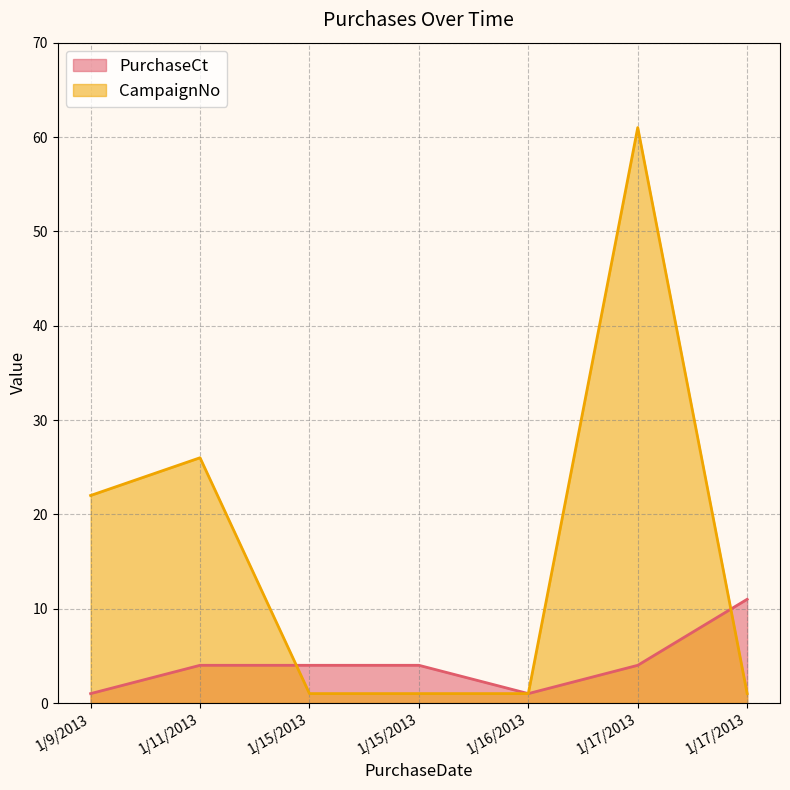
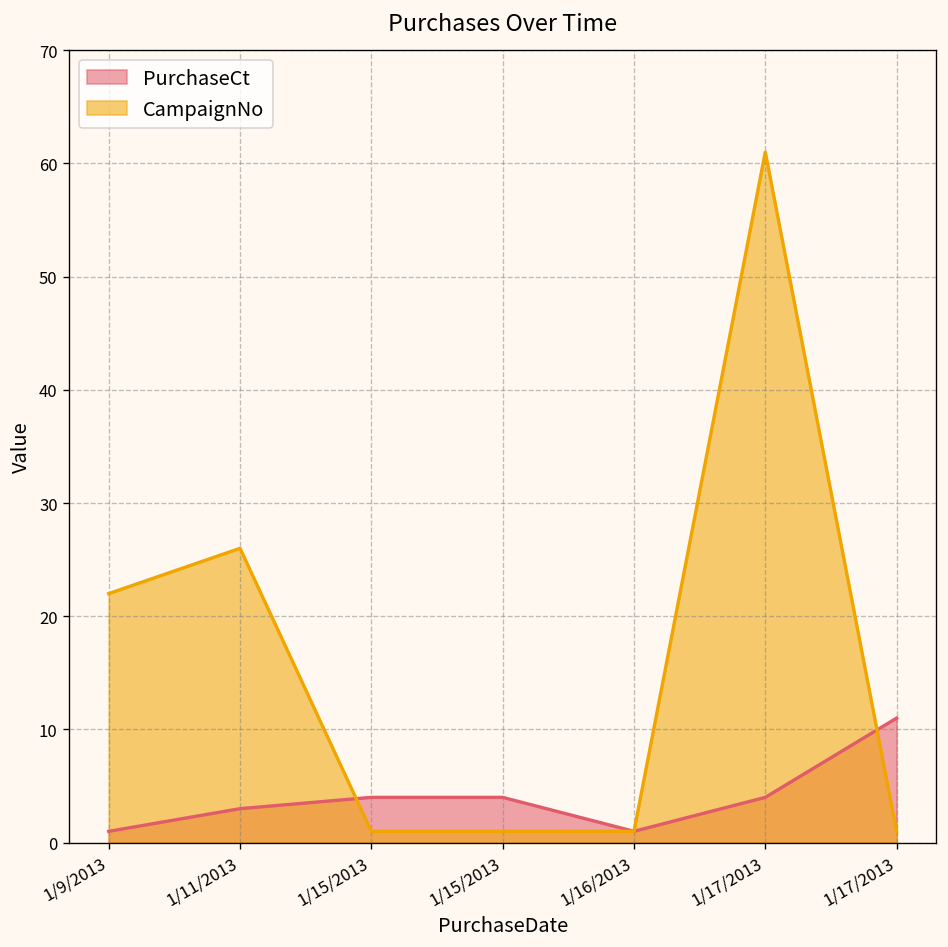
  {
    "PurchaseCt": {
      "1/9/2013": 1,
-     "1/11/2013": 4
+     "1/11/2013": 3
    },
    "CampaignNo": {
      "1/9/2013": 22,
      "1/11/2013": 26
    }
  }
